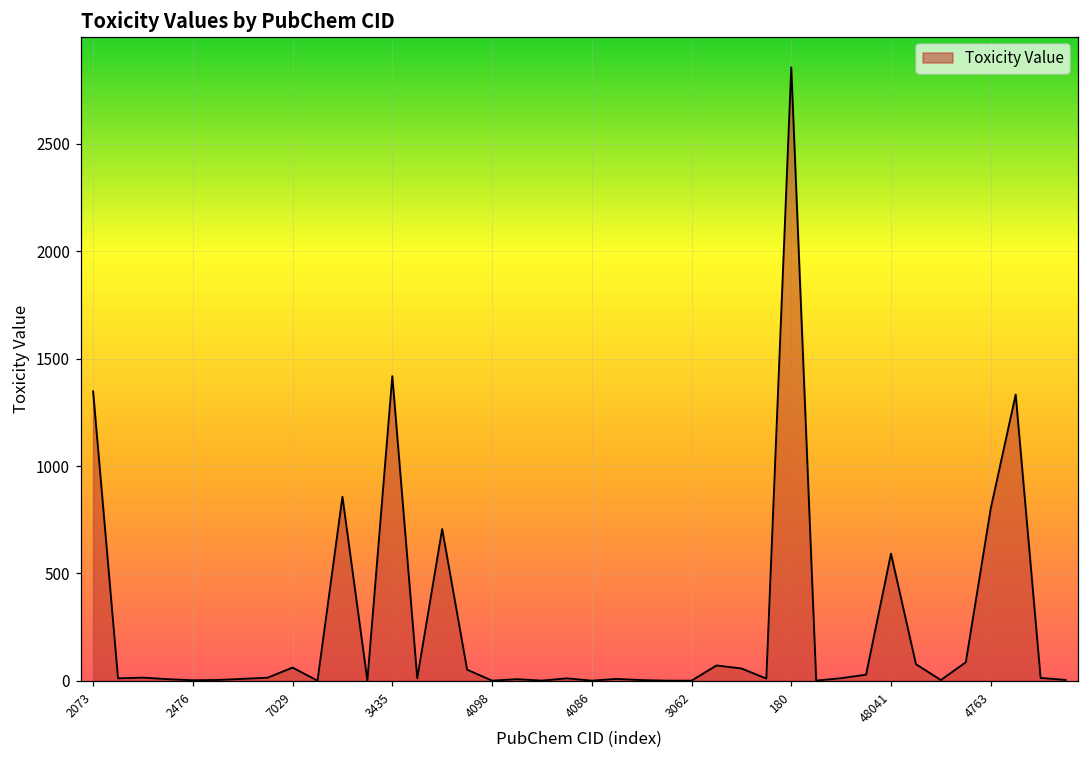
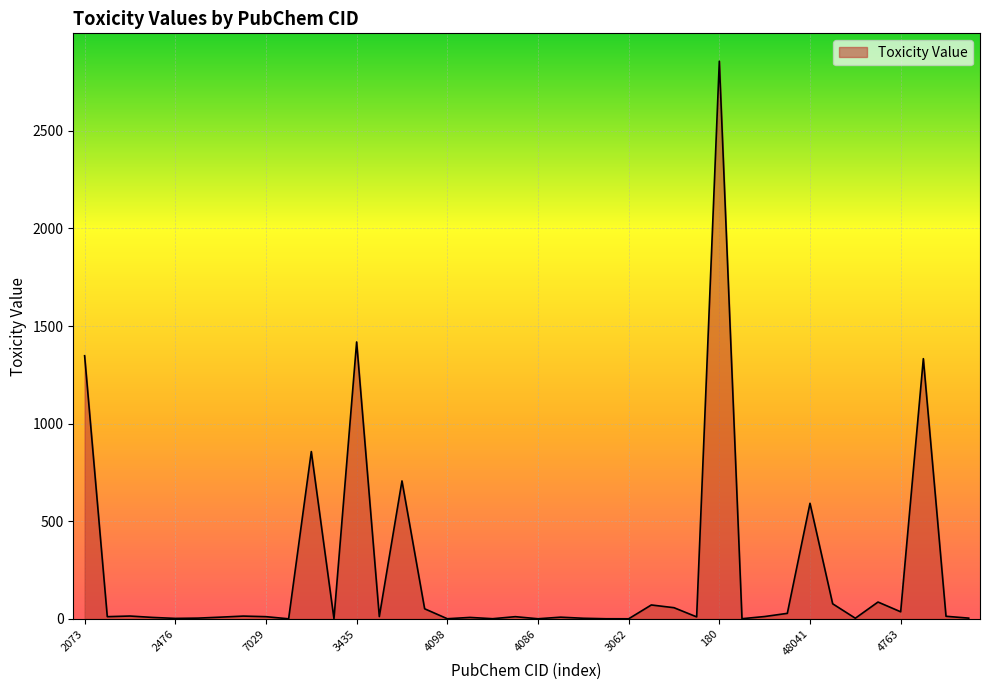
  {
    "2073": 1350,
    "2476": 0,
-   "7029": 60,
+   "7029": 10,
    "3435": 1420,
    "4098": 0,
    "4086": 0,
    "3062": 0,
    "180": 2860,
    "48041": 590,
-   "4763": 800
+   "4763": 40
  }
